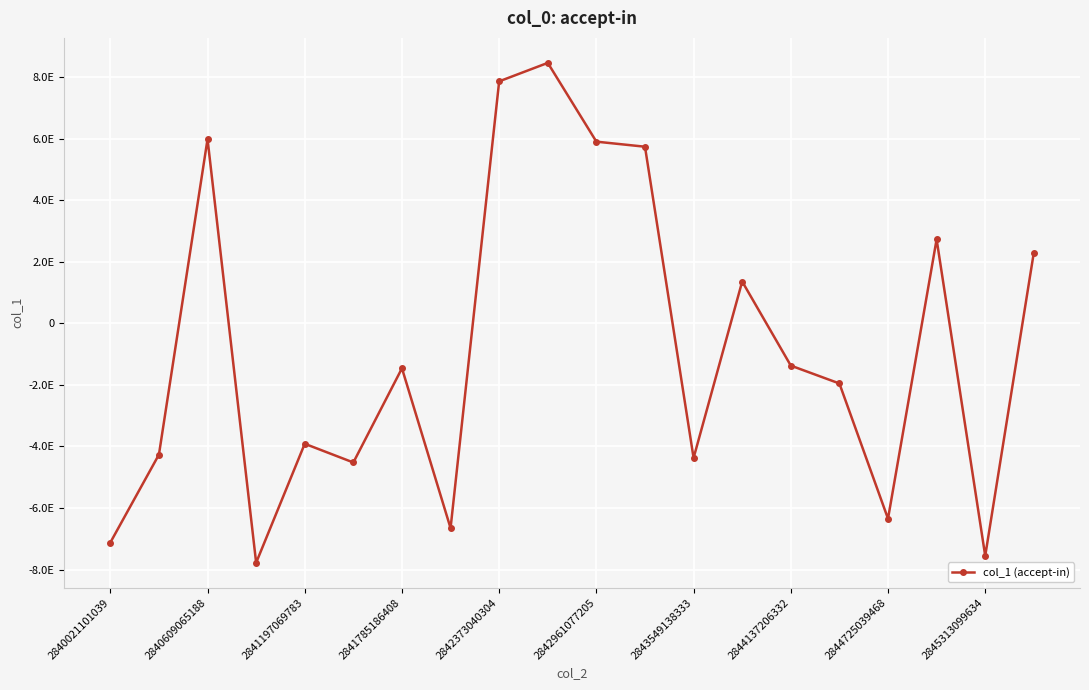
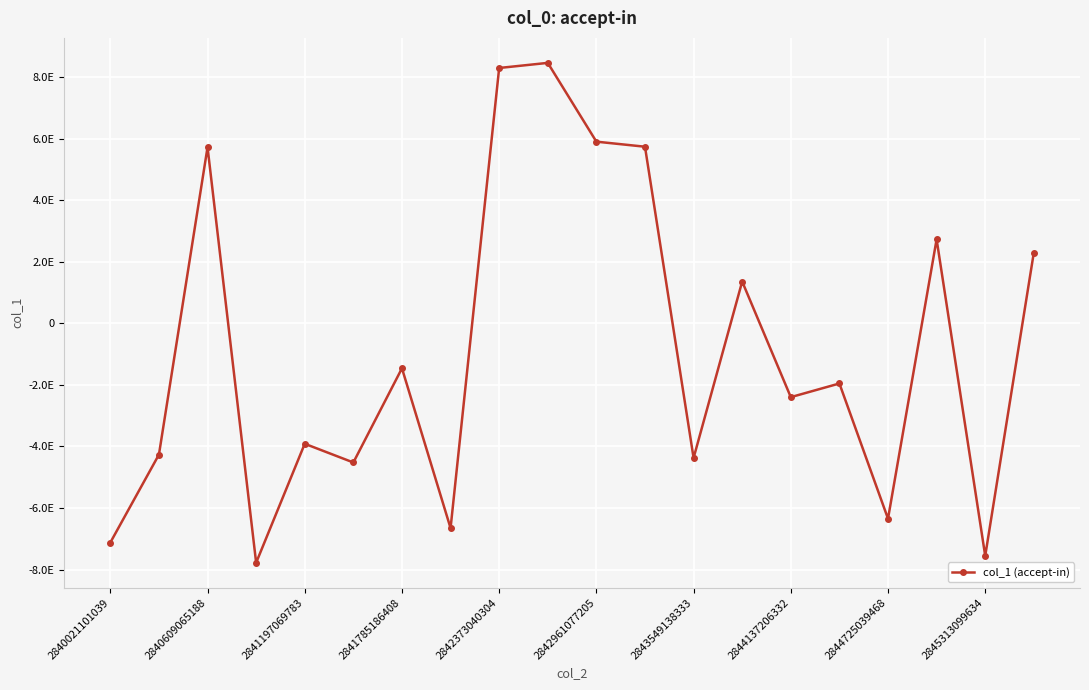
  {
    "2840021101039": "-7.1E",
-   "2840609065188": "6.0E",
+   "2840609065188": "5.7E",
    "2841197069783": "-3.9E",
    "2841785186408": "-1.5E",
-   "2842373040304": "7.9E",
+   "2842373040304": "8.3E",
    "2842961077205": "5.9E",
    "2843549138333": "-4.4E",
-   "2844137206332": "-1.4E",
+   "2844137206332": "-2.4E",
    "2844725039468": "-6.3E",
    "2845313099634": "-7.6E"
  }
